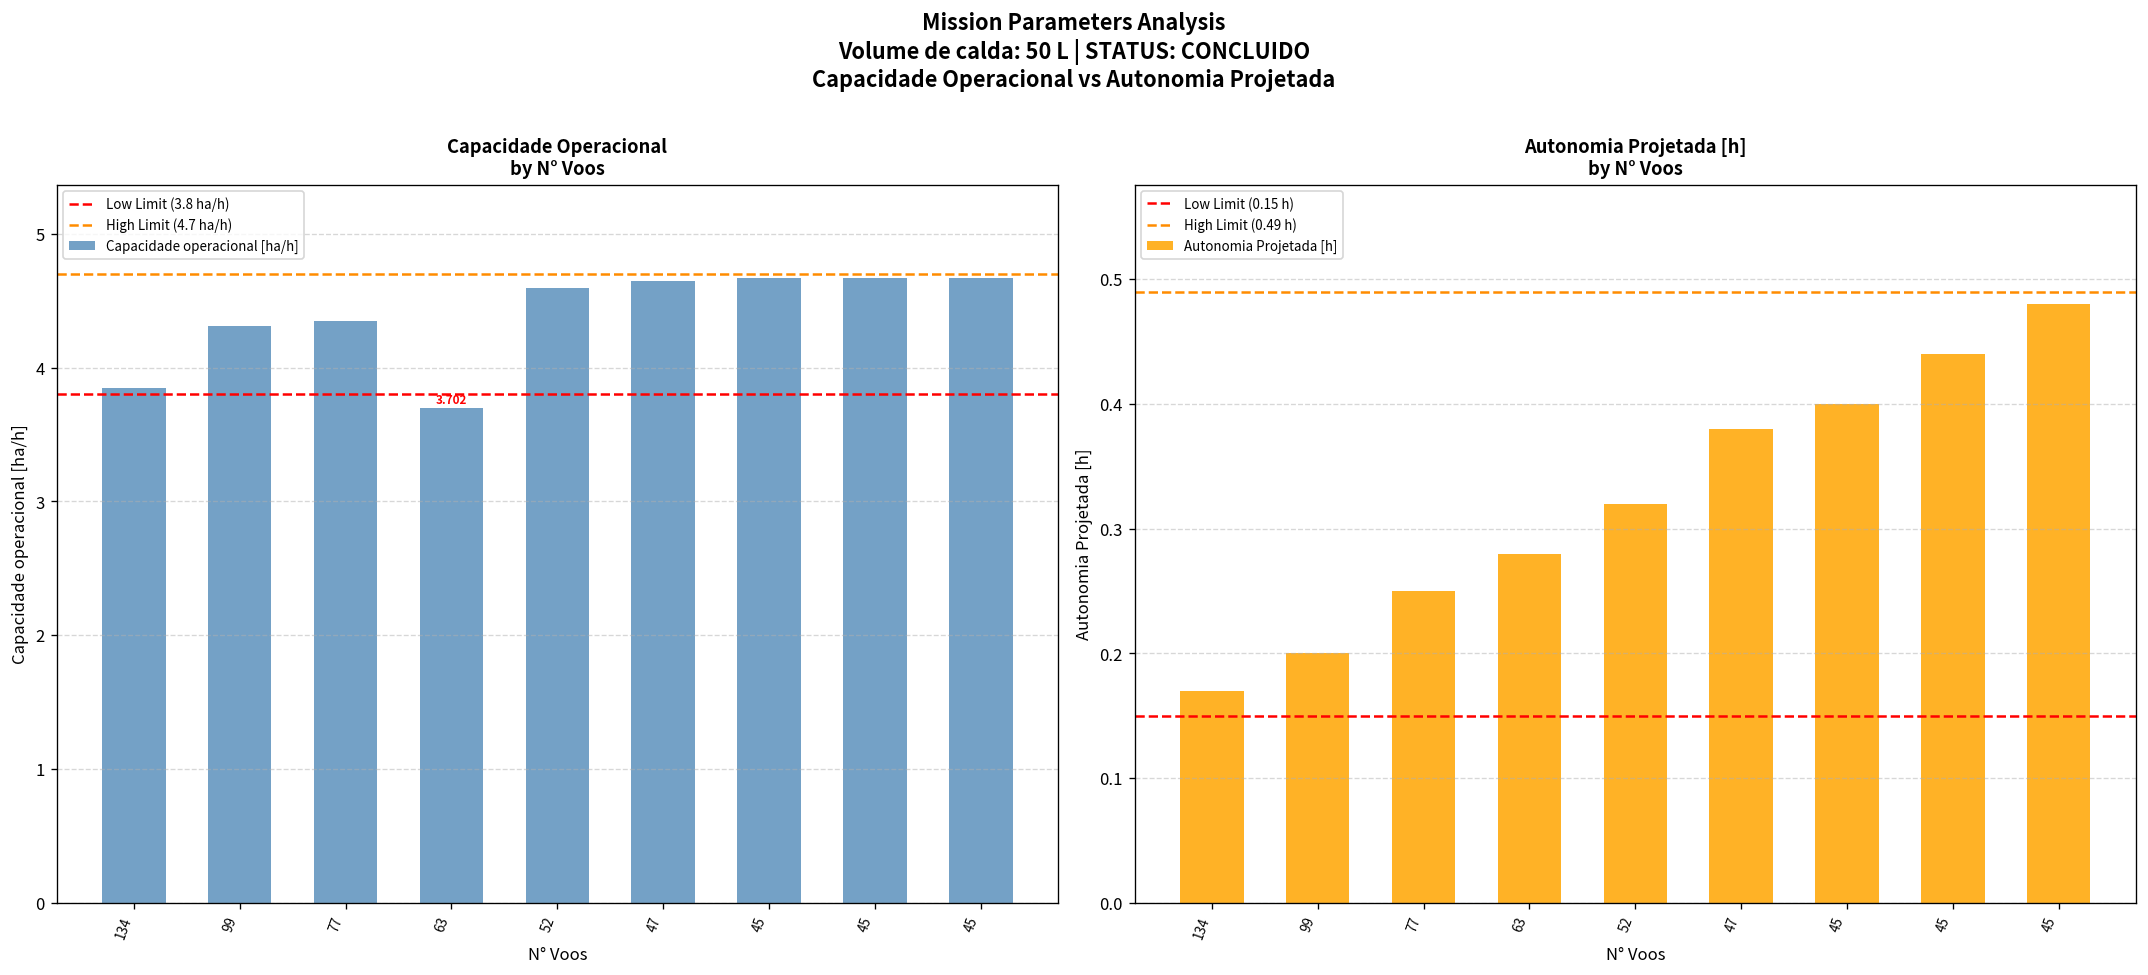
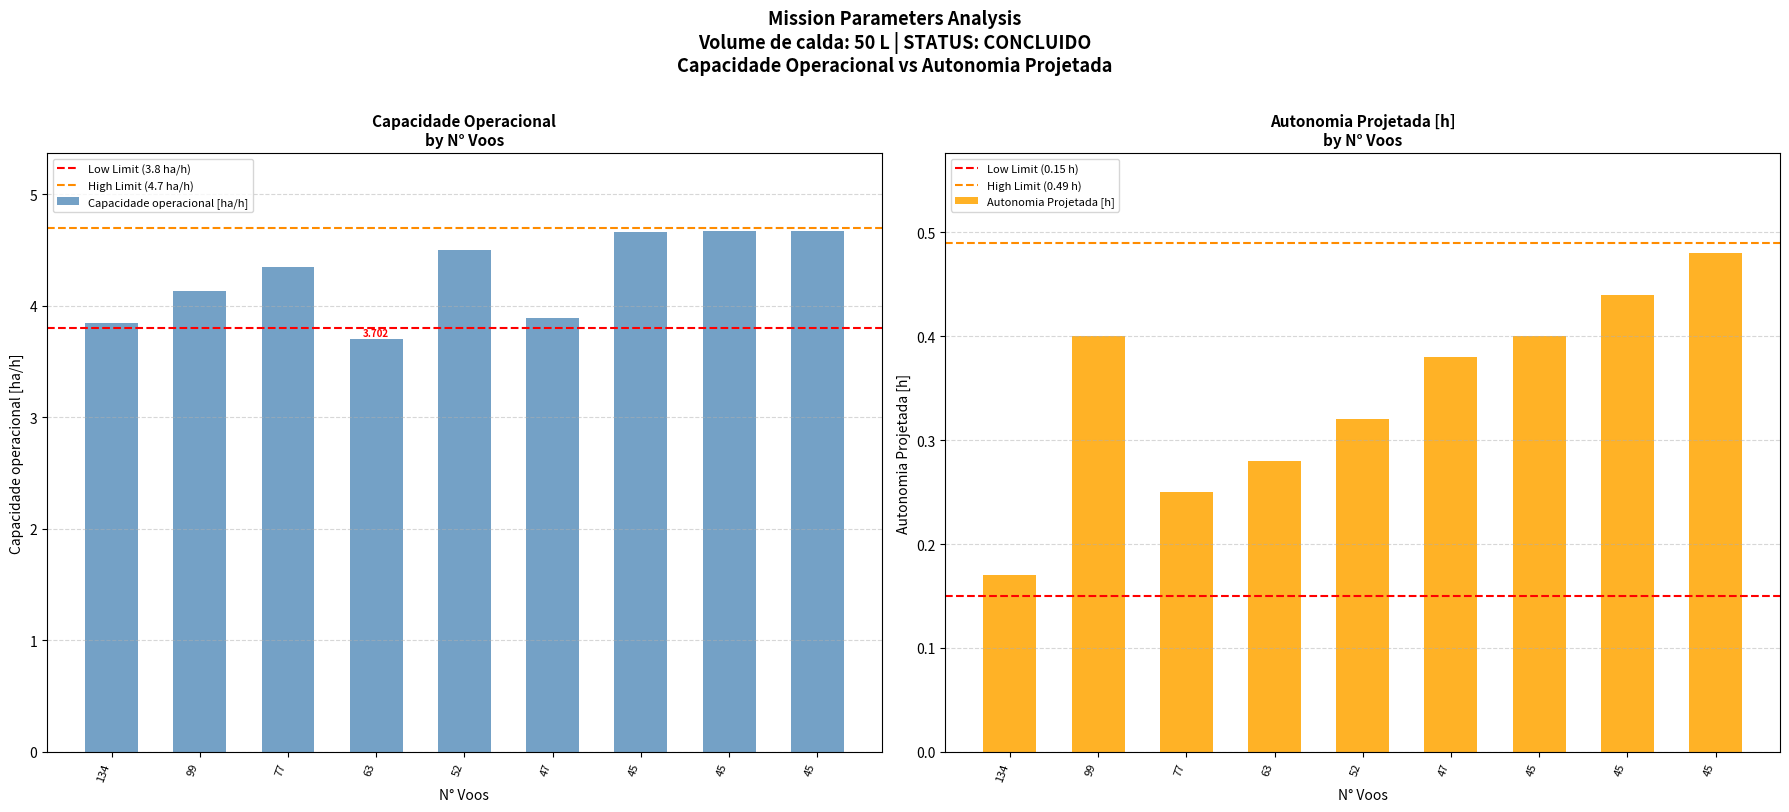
  {
    "Capacidade Operacional by N° Voos": {
      "134": 3.85,
-     "99": 4.31,
+     "99": 4.13,
      "77": 4.35,
-     "52": 4.60,
-     "47": 4.65
+     "52": 4.50,
+     "47": 3.89
    },
    "Autonomia Projetada [h] by N° Voos": {
      "134": 0.170,
-     "99": 0.2,
+     "99": 0.4,
      "77": 0.250,
      "63": 0.280,
      "52": 0.320,
      "47": 0.380
    }
  }
